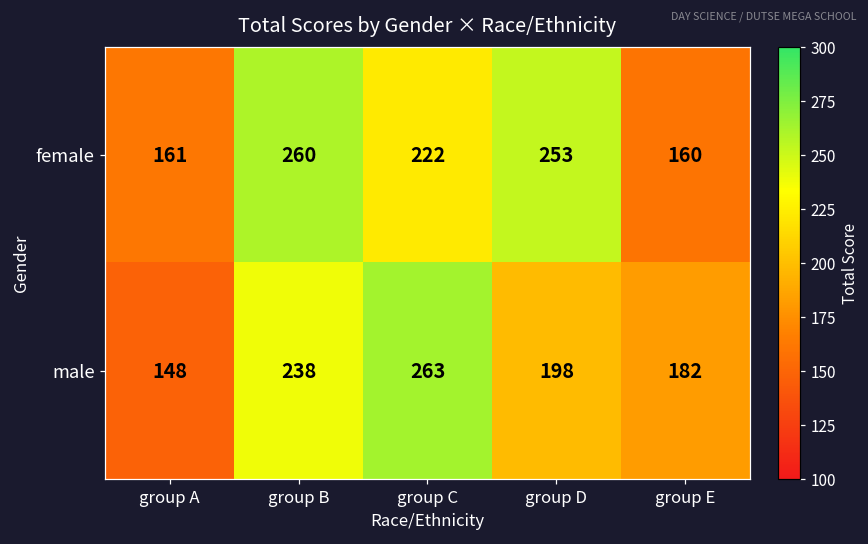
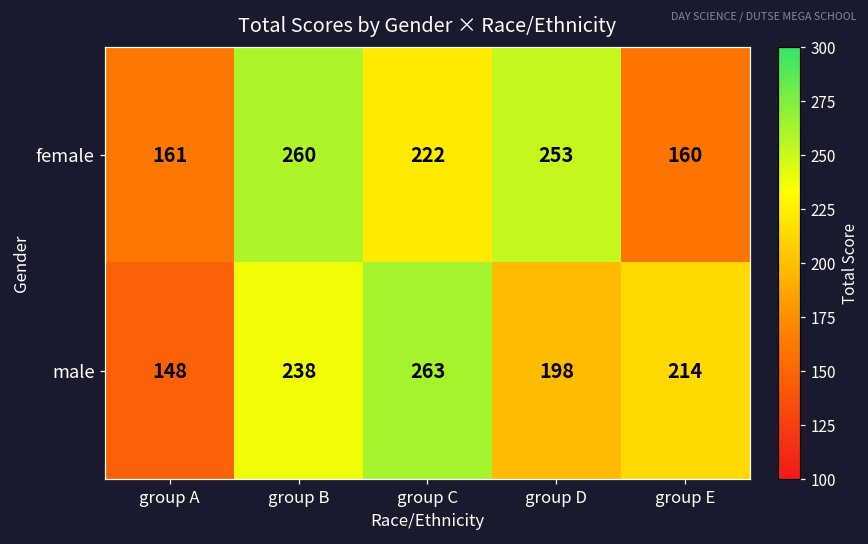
  {
    "female": {
      "group A": 161,
      "group B": 260,
      "group C": 222,
      "group D": 253,
      "group E": 160
    },
    "male": {
      "group A": 148,
      "group B": 238,
      "group C": 263,
      "group D": 198,
-     "group E": 182
+     "group E": 214
    }
  }
